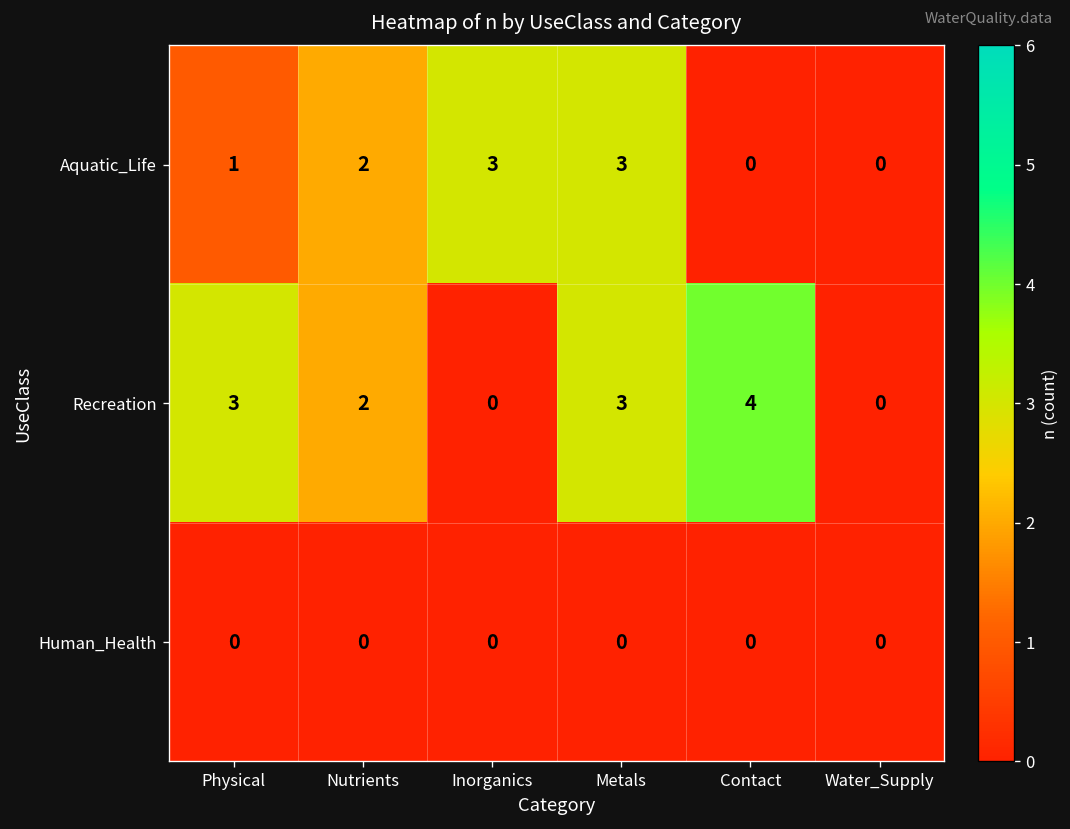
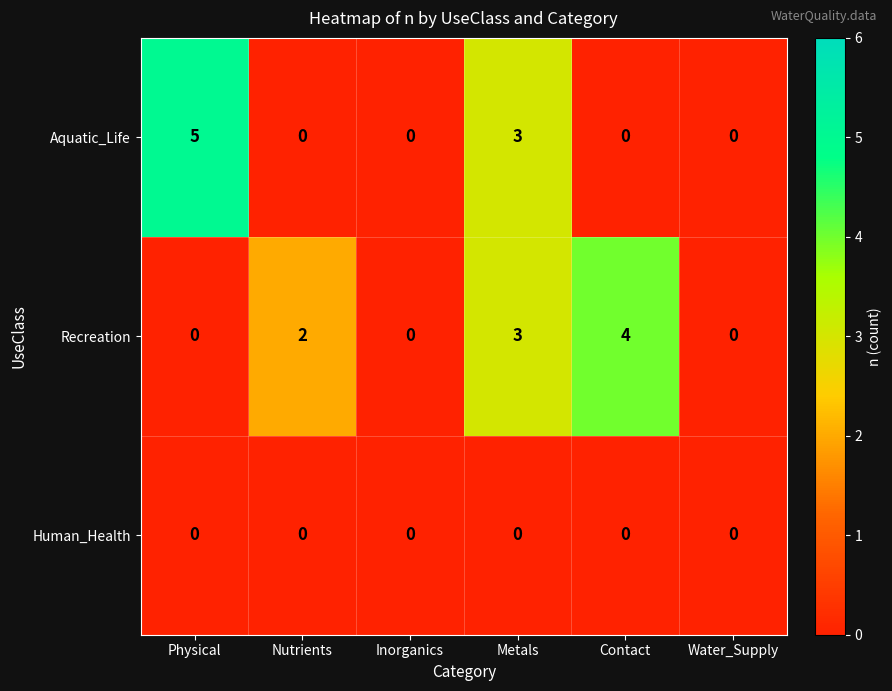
  {
    "Aquatic_Life": {
-     "Physical": 1,
-     "Nutrients": 2,
-     "Inorganics": 3,
+     "Physical": 5,
+     "Nutrients": 0,
+     "Inorganics": 0,
      "Metals": 3,
      "Contact": 0,
      "Water_Supply": 0
    },
    "Recreation": {
-     "Physical": 3,
+     "Physical": 0,
      "Nutrients": 2,
      "Inorganics": 0,
      "Metals": 3,
      "Contact": 4,
      "Water_Supply": 0
    },
    "Human_Health": {
      "Physical": 0,
      "Nutrients": 0,
      "Inorganics": 0,
      "Metals": 0,
      "Contact": 0,
      "Water_Supply": 0
    }
  }
